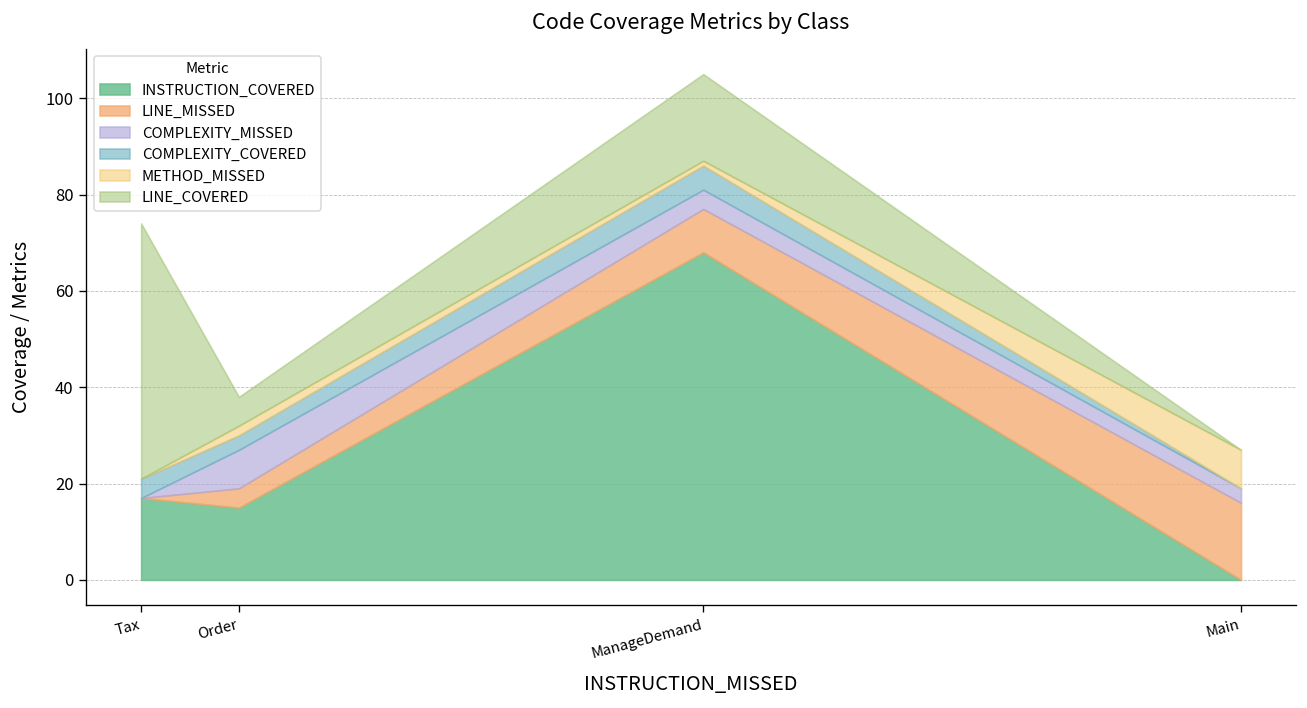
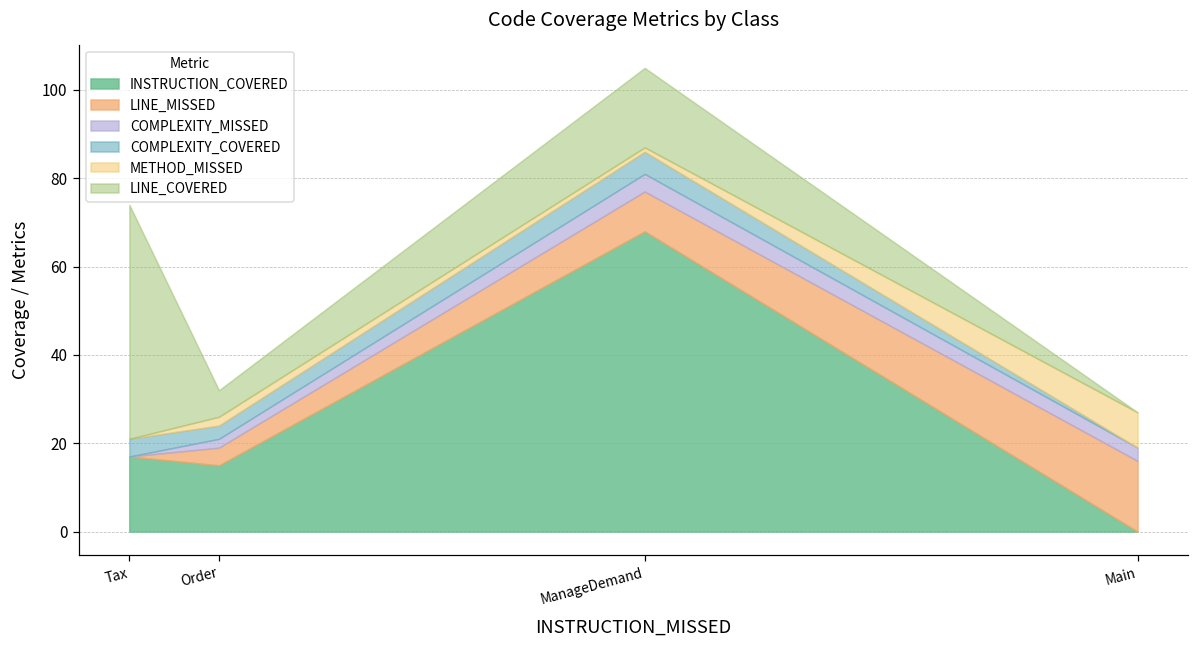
  {
    "COMPLEXITY_MISSED": {
-     "Order": 8,
+     "Order": 2,
      "ManageDemand": 4
    },
    "LINE_COVERED": {
      "Tax": 53,
      "Order": 6,
      "ManageDemand": 18
    }
  }
